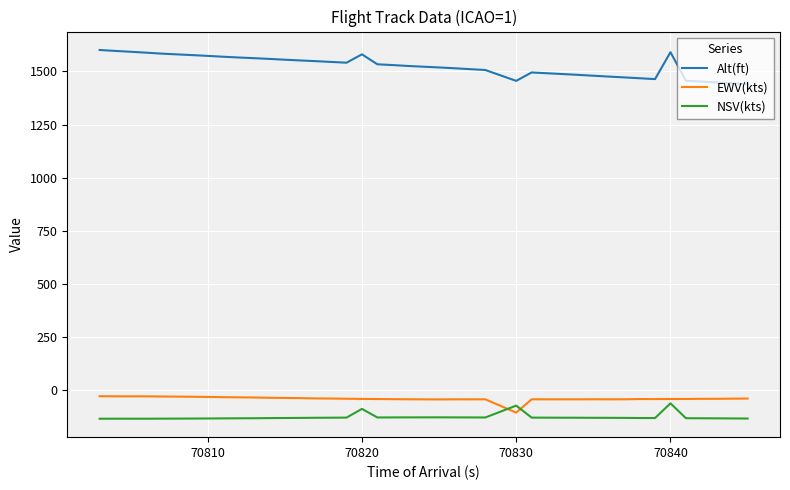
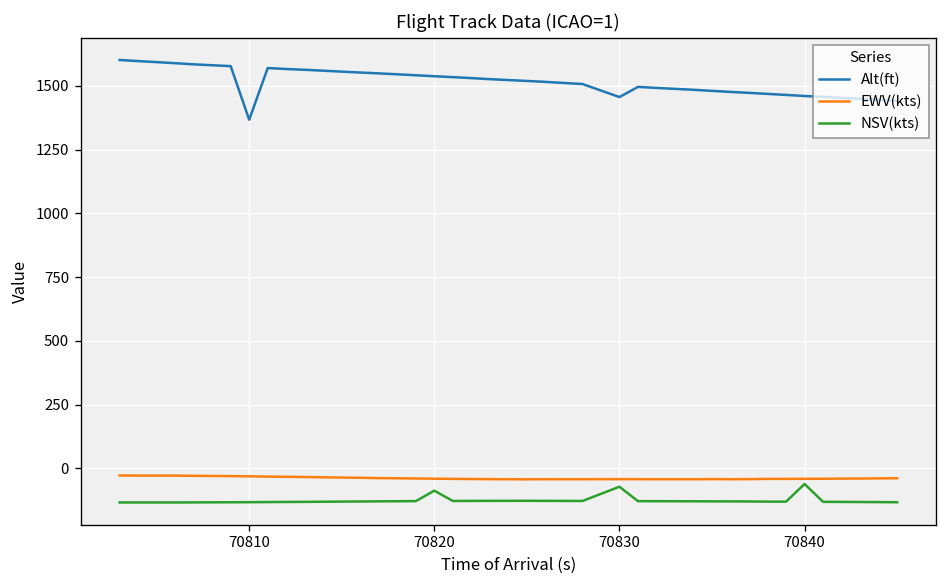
  {
    "Alt(ft)": {
-     "70810": 1570,
-     "70820": 1580,
+     "70810": 1370,
+     "70820": 1540,
      "70830": 1460,
-     "70840": 1590
+     "70840": 1460
    },
    "EWV(kts)": {
      "70810": -30,
      "70820": -40,
-     "70830": -100,
+     "70830": -40,
      "70840": -40
    },
    "NSV(kts)": {
      "70810": -130,
      "70820": -90,
      "70830": -70,
      "70840": -60
    }
  }
